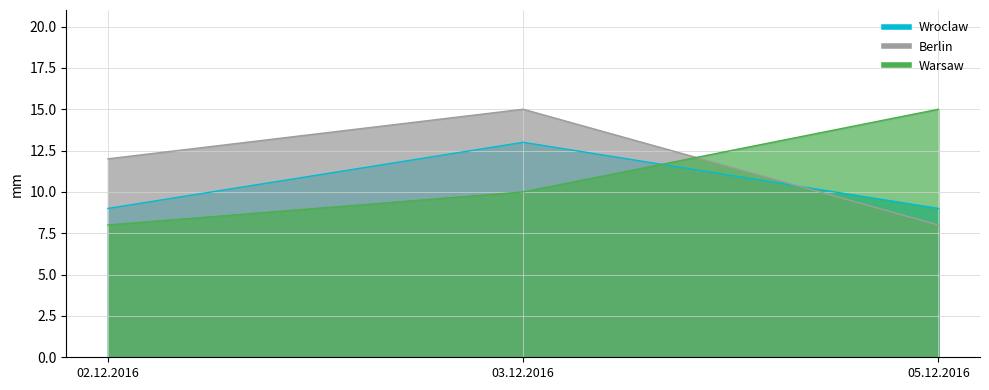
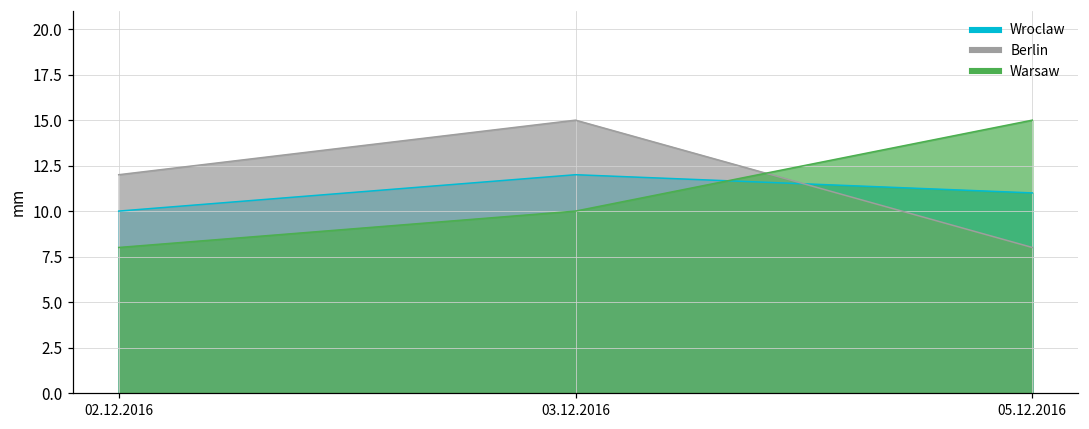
  {
    "Wroclaw": {
-     "02.12.2016": 9,
-     "03.12.2016": 13,
-     "05.12.2016": 9
+     "02.12.2016": 10,
+     "03.12.2016": 12,
+     "05.12.2016": 11
    },
    "Berlin": {
      "02.12.2016": 12,
      "03.12.2016": 15,
      "05.12.2016": 8
    },
    "Warsaw": {
      "02.12.2016": 8,
      "03.12.2016": 10,
      "05.12.2016": 15
    }
  }
